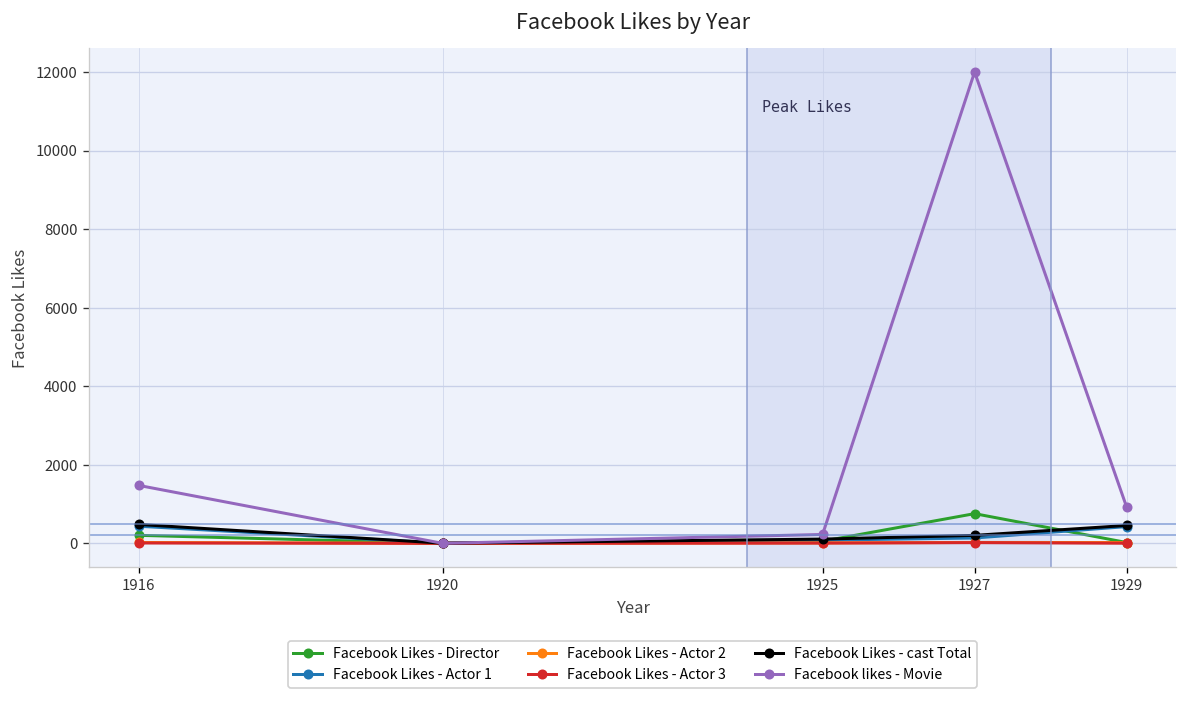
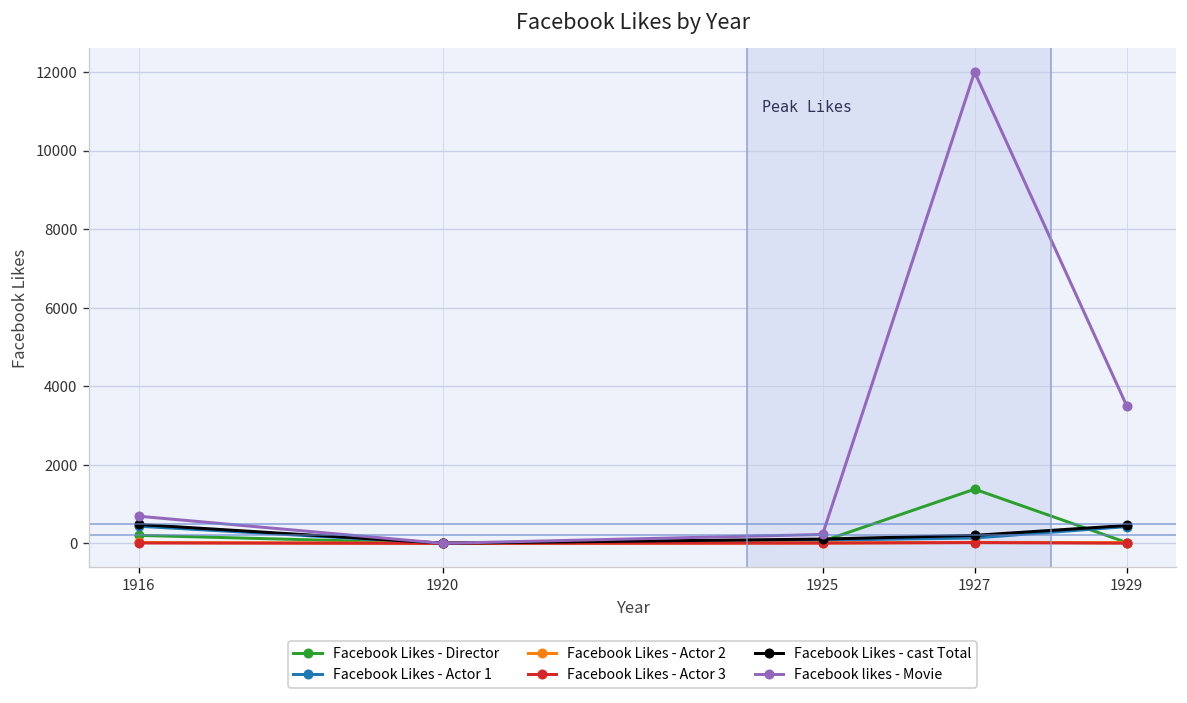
  {
    "Facebook Likes - Director": {
      "1916": 200,
-     "1927": 800
+     "1927": 1400
    },
    "Facebook likes - Movie": {
-     "1916": 1500,
+     "1916": 700,
      "1925": 200,
      "1927": 12000,
-     "1929": 900
+     "1929": 3500
    }
  }
